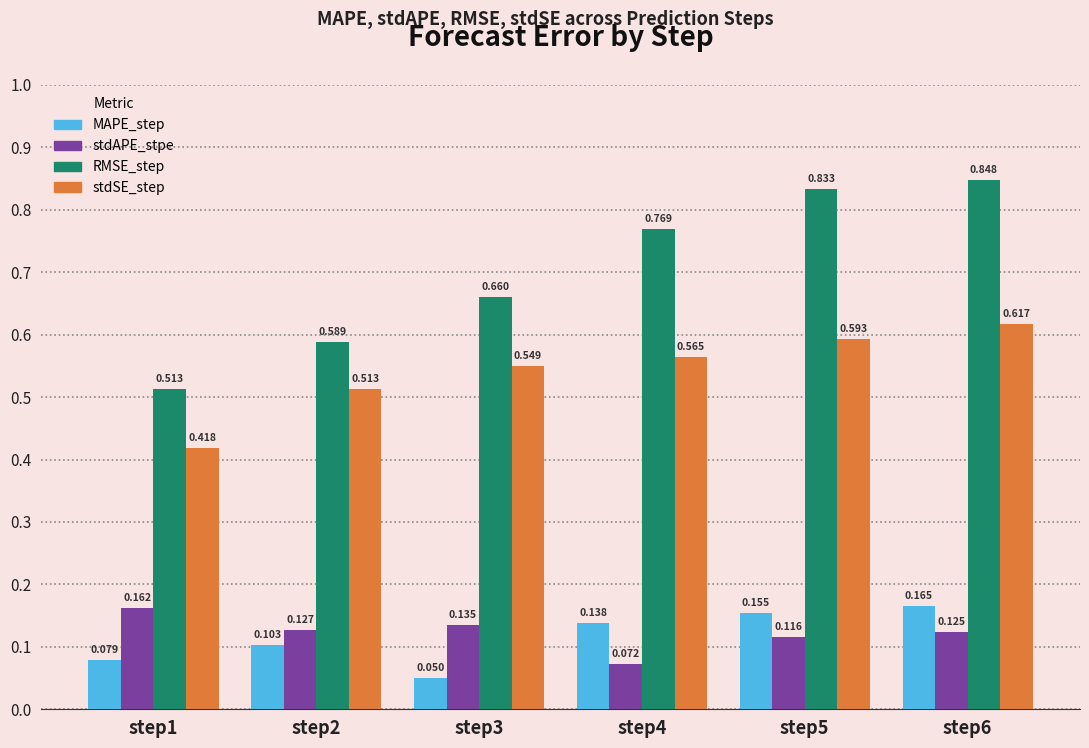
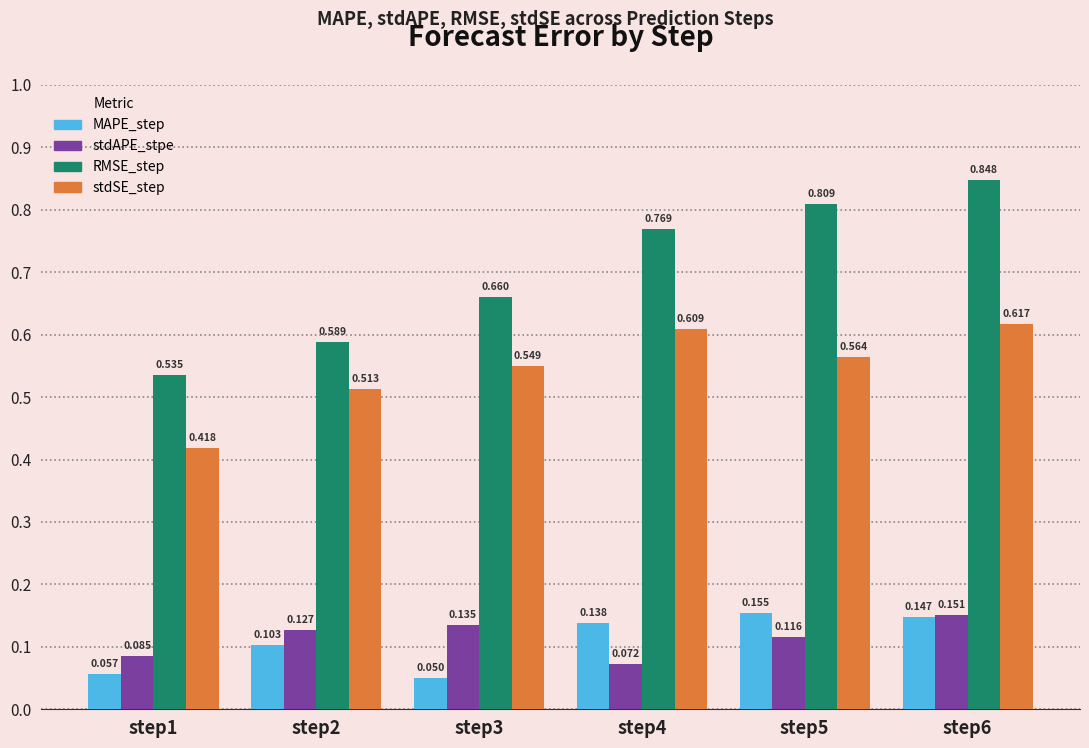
  {
    "MAPE_step": {
-     "step1": 0.079,
+     "step1": 0.057,
      "step2": 0.103,
      "step3": 0.050,
      "step4": 0.138,
      "step5": 0.155,
-     "step6": 0.165
+     "step6": 0.147
    },
    "stdAPE_stpe": {
-     "step1": 0.162,
+     "step1": 0.085,
      "step2": 0.127,
      "step3": 0.135,
      "step4": 0.072,
      "step5": 0.116,
-     "step6": 0.125
+     "step6": 0.151
    },
    "RMSE_step": {
-     "step1": 0.513,
+     "step1": 0.535,
      "step2": 0.589,
      "step3": 0.660,
      "step4": 0.769,
-     "step5": 0.833,
+     "step5": 0.809,
      "step6": 0.848
    },
    "stdSE_step": {
      "step1": 0.418,
      "step2": 0.513,
      "step3": 0.549,
-     "step4": 0.565,
-     "step5": 0.593,
+     "step4": 0.609,
+     "step5": 0.564,
      "step6": 0.617
    }
  }
